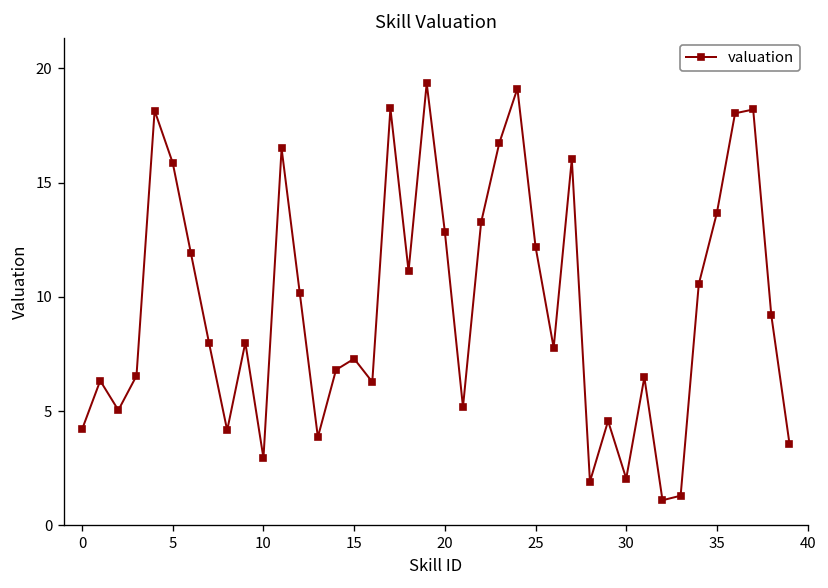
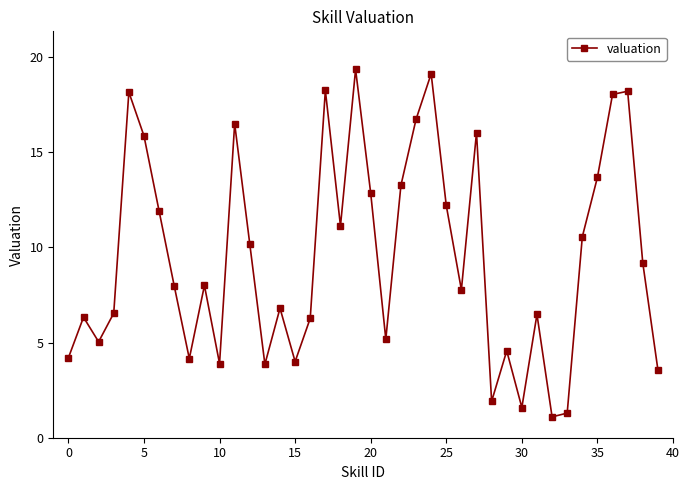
  {
    "0": 4.2,
    "5": 15.9,
-   "10": 2.9,
-   "15": 7.3,
+   "10": 3.9,
+   "15": 4.0,
    "20": 12.9,
    "25": 12.2,
-   "30": 2.0,
+   "30": 1.6,
    "35": 13.7
  }
